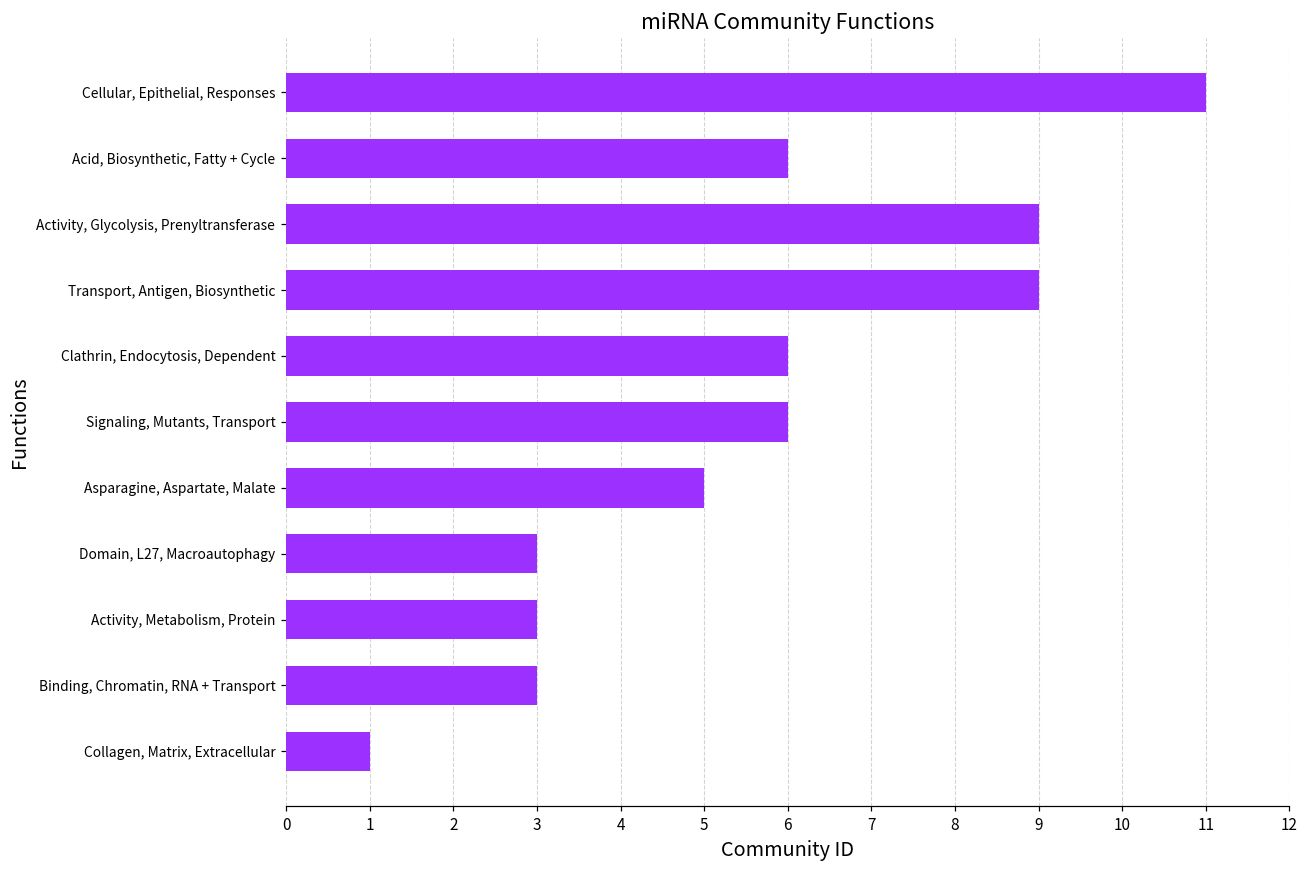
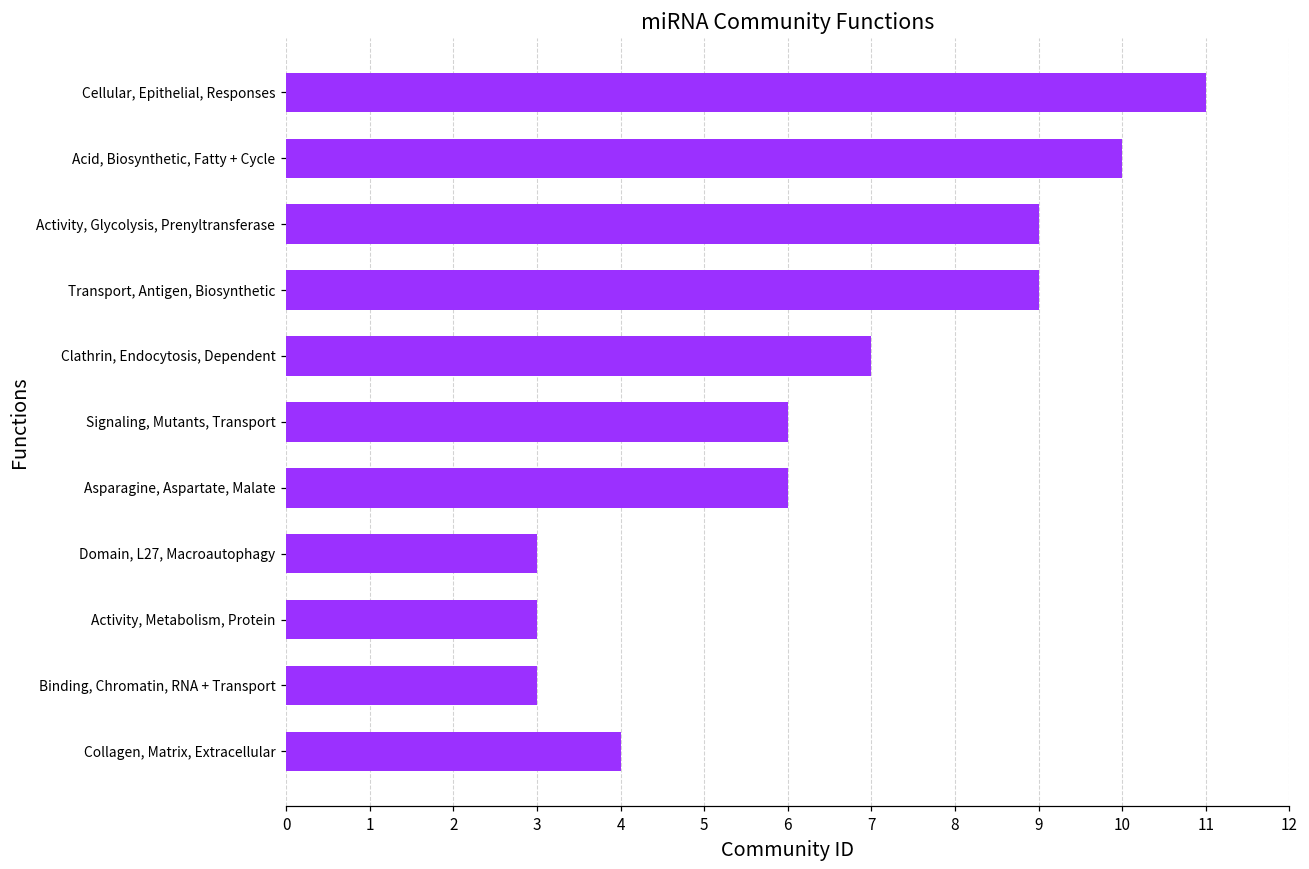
  {
    "Cellular, Epithelial, Responses": 11,
-   "Acid, Biosynthetic, Fatty + Cycle": 6,
+   "Acid, Biosynthetic, Fatty + Cycle": 10,
    "Activity, Glycolysis, Prenyltransferase": 9,
    "Transport, Antigen, Biosynthetic": 9,
-   "Clathrin, Endocytosis, Dependent": 6,
+   "Clathrin, Endocytosis, Dependent": 7,
    "Signaling, Mutants, Transport": 6,
-   "Asparagine, Aspartate, Malate": 5,
+   "Asparagine, Aspartate, Malate": 6,
    "Domain, L27, Macroautophagy": 3,
    "Activity, Metabolism, Protein": 3,
    "Binding, Chromatin, RNA + Transport": 3,
-   "Collagen, Matrix, Extracellular": 1
+   "Collagen, Matrix, Extracellular": 4
  }
